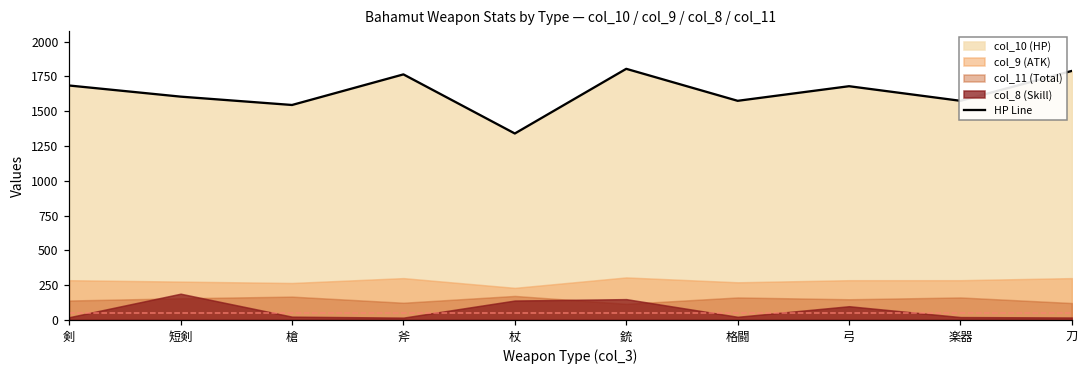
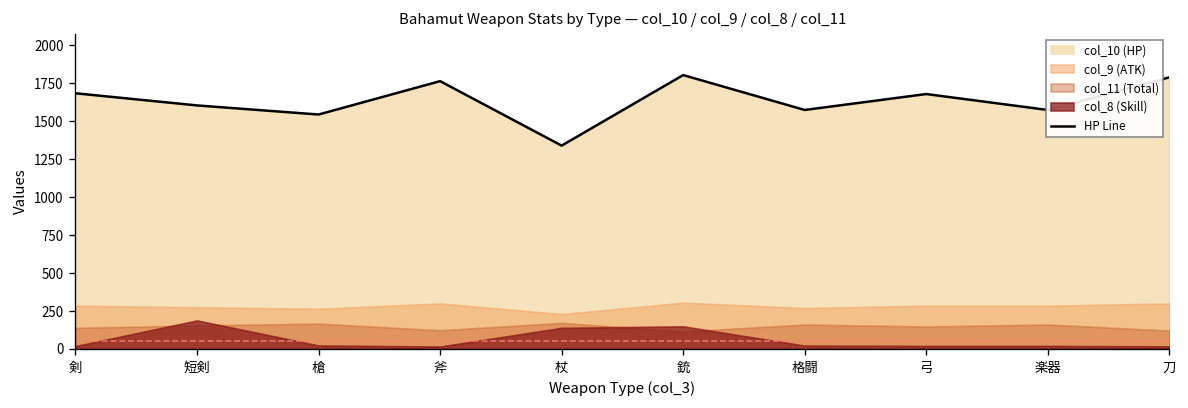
  {
    "col_8 (Skill)": {
      "短剣": 190,
      "槍": 20,
      "杖": 140,
      "銃": 150,
      "格闘": 20,
-     "弓": 100,
+     "弓": 20,
      "楽器": 20
    }
  }
